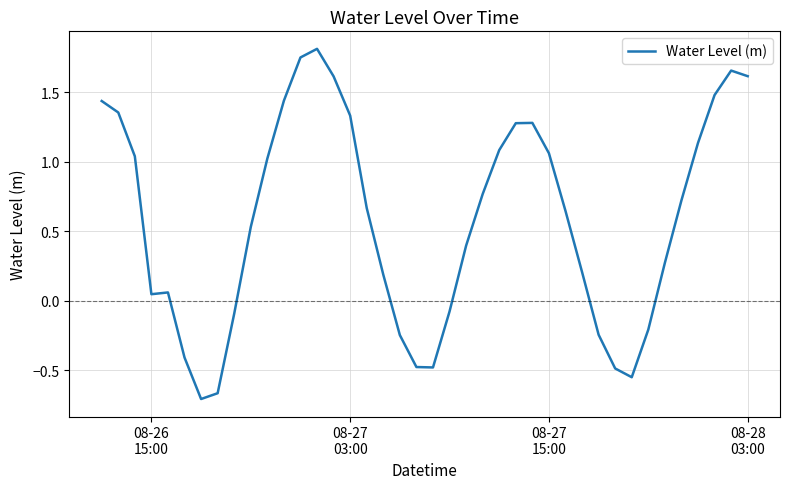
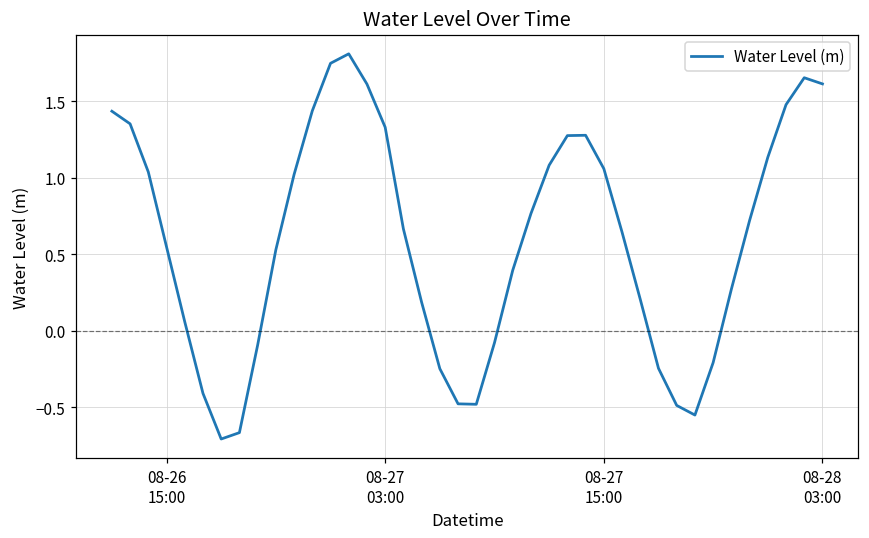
  {
-   "08-26 15:00": 0.05,
+   "08-26 15:00": 0.55,
    "08-27 03:00": 1.33,
    "08-27 15:00": 1.06,
    "08-28 03:00": 1.61
  }
